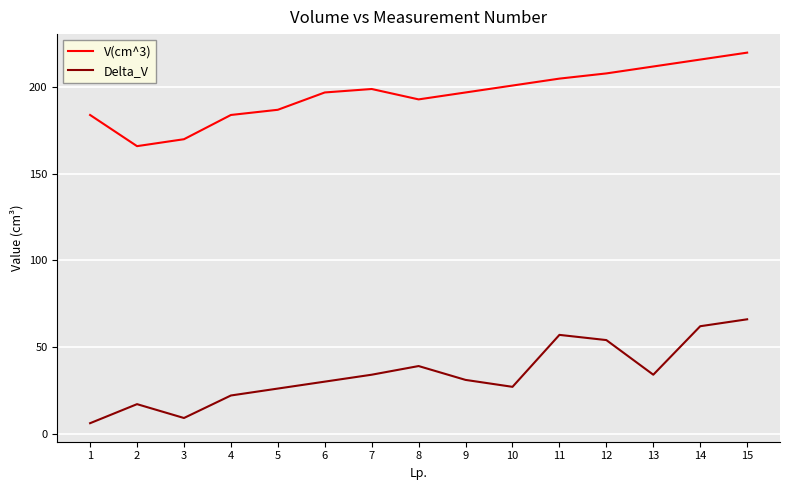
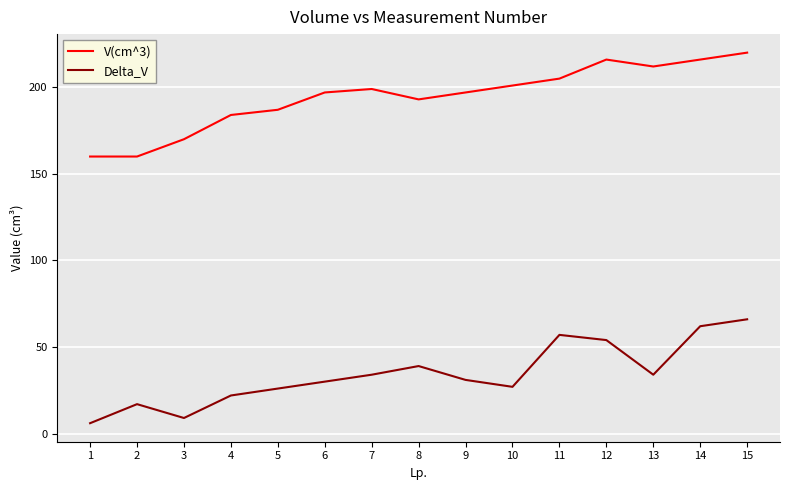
  {
    "V(cm^3)": {
-     "1": 184,
-     "2": 166,
+     "1": 160,
+     "2": 160,
      "3": 170,
      "4": 184,
      "5": 187,
      "6": 197,
      "7": 199,
      "8": 193,
      "9": 197,
      "10": 201,
      "11": 205,
-     "12": 208,
+     "12": 216,
      "13": 212,
      "14": 216,
      "15": 220
    },
    "Delta_V": {
      "1": 6,
      "2": 17,
      "3": 9,
      "4": 22,
      "5": 26,
      "6": 30,
      "7": 34,
      "8": 39,
      "9": 31,
      "10": 27,
      "11": 57,
      "12": 54,
      "13": 34,
      "14": 62,
      "15": 66
    }
  }
